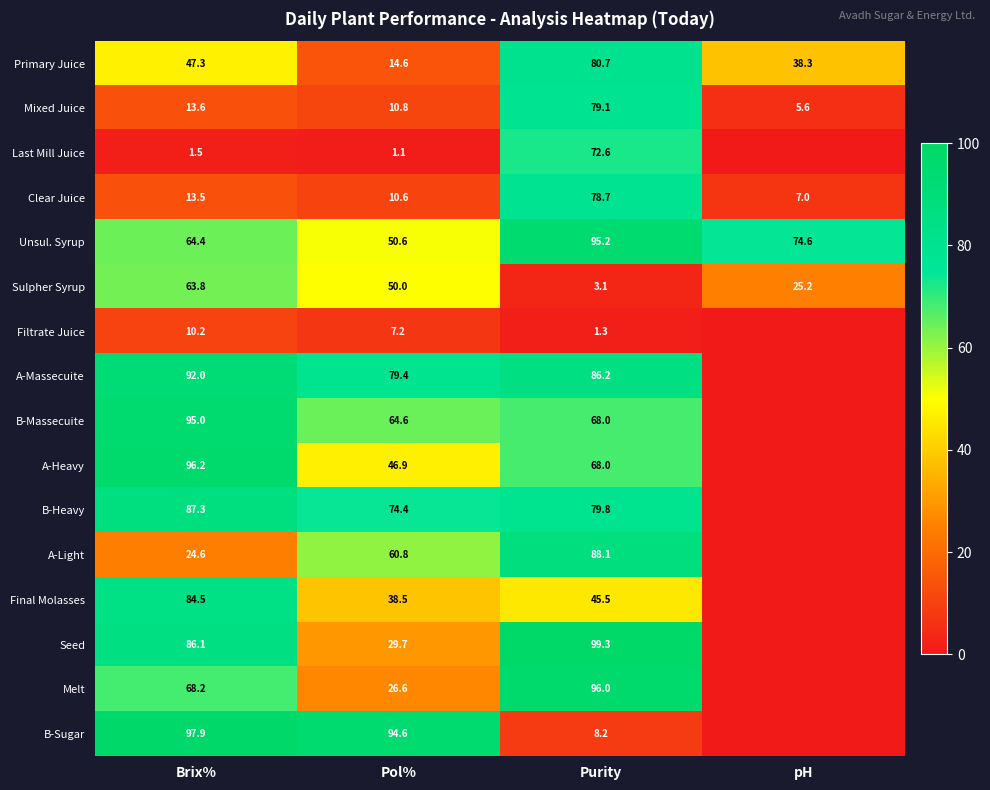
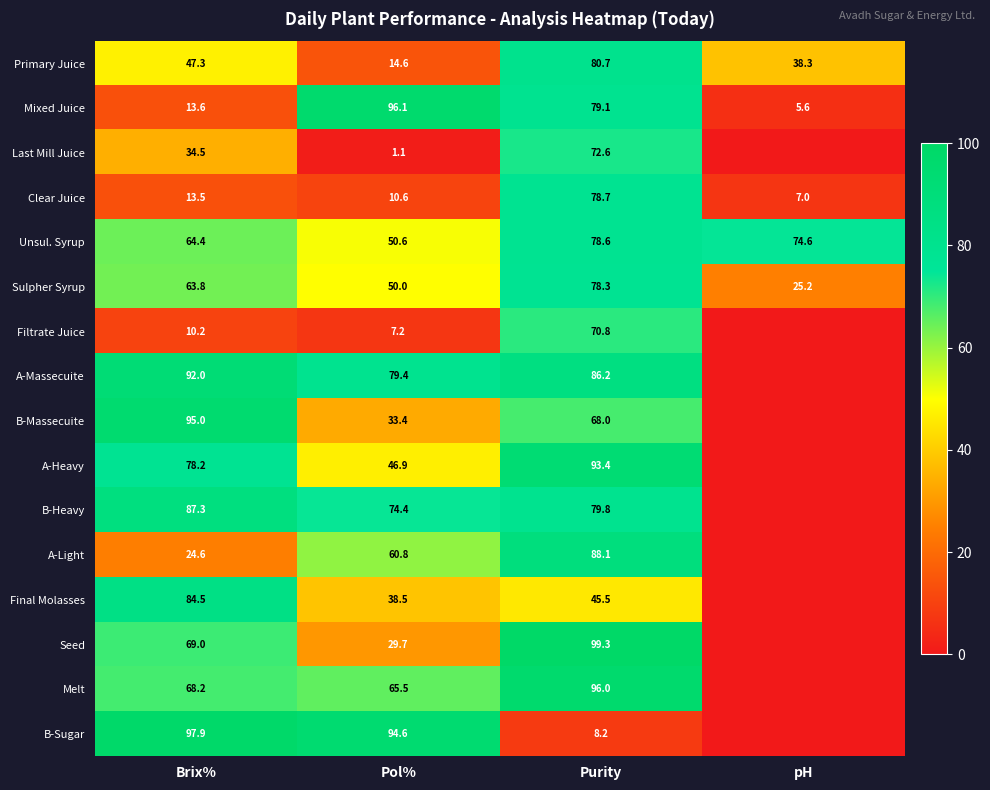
  {
    "Primary Juice": {
      "Brix%": 47.3,
      "Pol%": 14.6,
      "Purity": 80.7,
      "pH": 38.3
    },
    "Mixed Juice": {
      "Brix%": 13.6,
-     "Pol%": 10.8,
+     "Pol%": 96.1,
      "Purity": 79.1,
      "pH": 5.6
    },
    "Last Mill Juice": {
-     "Brix%": 1.5,
+     "Brix%": 34.5,
      "Pol%": 1.1,
      "Purity": 72.6
    },
    "Clear Juice": {
      "Brix%": 13.5,
      "Pol%": 10.6,
      "Purity": 78.7,
      "pH": 7.0
    },
    "Unsul. Syrup": {
      "Brix%": 64.4,
      "Pol%": 50.6,
-     "Purity": 95.2,
+     "Purity": 78.6,
      "pH": 74.6
    },
    "Sulpher Syrup": {
      "Brix%": 63.8,
      "Pol%": 50.0,
-     "Purity": 3.1,
+     "Purity": 78.3,
      "pH": 25.2
    },
    "Filtrate Juice": {
      "Brix%": 10.2,
      "Pol%": 7.2,
-     "Purity": 1.3
+     "Purity": 70.8
    },
    "A-Massecuite": {
      "Brix%": 92.0,
      "Pol%": 79.4,
      "Purity": 86.2
    },
    "B-Massecuite": {
      "Brix%": 95.0,
-     "Pol%": 64.6,
+     "Pol%": 33.4,
      "Purity": 68.0
    },
    "A-Heavy": {
-     "Brix%": 96.2,
+     "Brix%": 78.2,
      "Pol%": 46.9,
-     "Purity": 68.0
+     "Purity": 93.4
    },
    "B-Heavy": {
      "Brix%": 87.3,
      "Pol%": 74.4,
      "Purity": 79.8
    },
    "A-Light": {
      "Brix%": 24.6,
      "Pol%": 60.8,
      "Purity": 88.1
    },
    "Final Molasses": {
      "Brix%": 84.5,
      "Pol%": 38.5,
      "Purity": 45.5
    },
    "Seed": {
-     "Brix%": 86.1,
+     "Brix%": 69.0,
      "Pol%": 29.7,
      "Purity": 99.3
    },
    "Melt": {
      "Brix%": 68.2,
-     "Pol%": 26.6,
+     "Pol%": 65.5,
      "Purity": 96.0
    },
    "B-Sugar": {
      "Brix%": 97.9,
      "Pol%": 94.6,
      "Purity": 8.2
    }
  }
